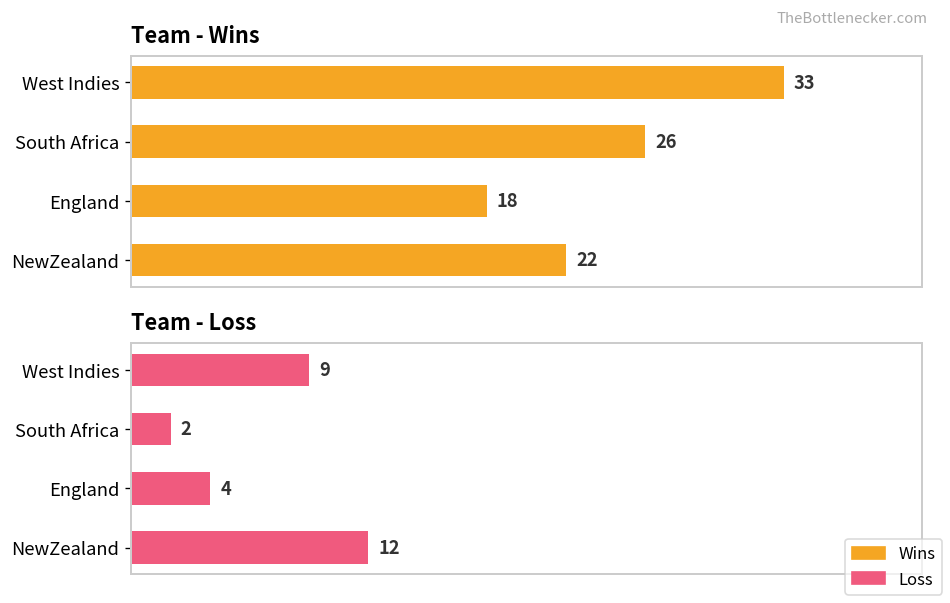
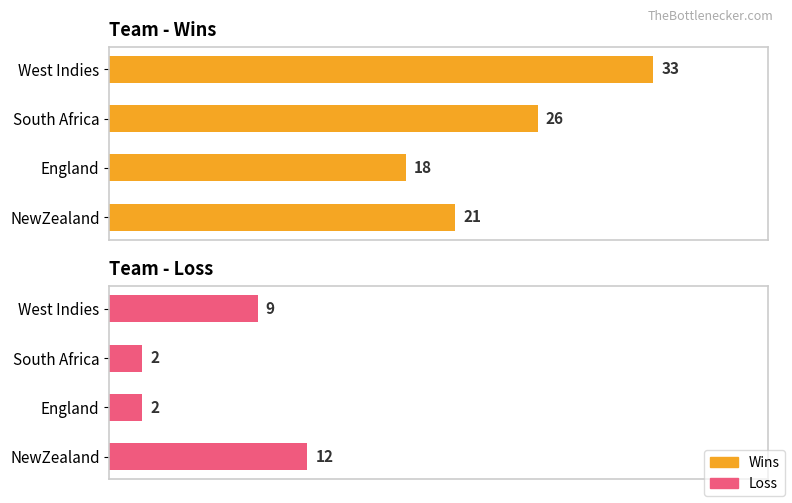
  {
    "Team - Wins": {
      "West Indies": 33,
      "South Africa": 26,
      "England": 18,
-     "NewZealand": 22
+     "NewZealand": 21
    },
    "Team - Loss": {
      "West Indies": 9,
      "South Africa": 2,
-     "England": 4,
+     "England": 2,
      "NewZealand": 12
    }
  }
